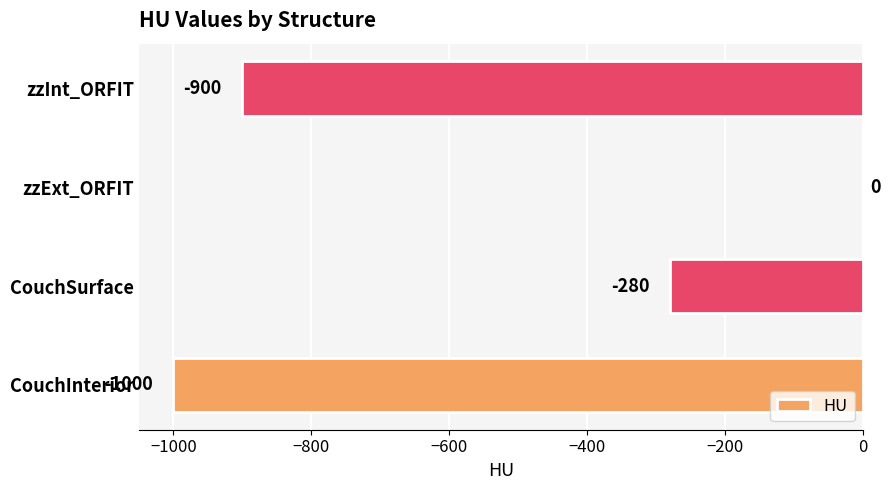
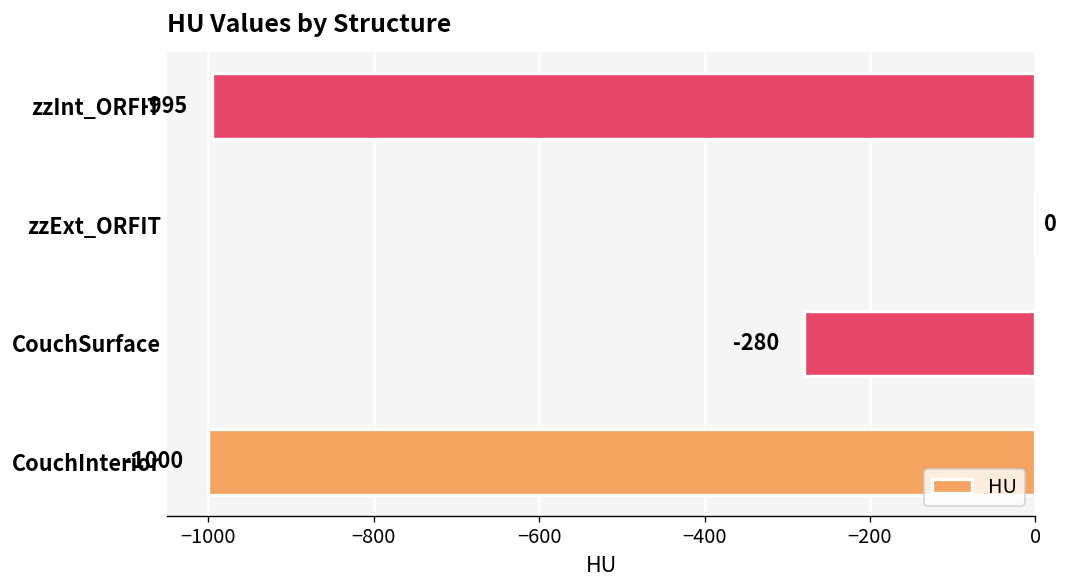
  {
-   "zzInt_ORFIT": -900,
+   "zzInt_ORFIT": -995,
    "zzExt_ORFIT": 0,
    "CouchSurface": -280,
    "CouchInterior": -1000
  }
